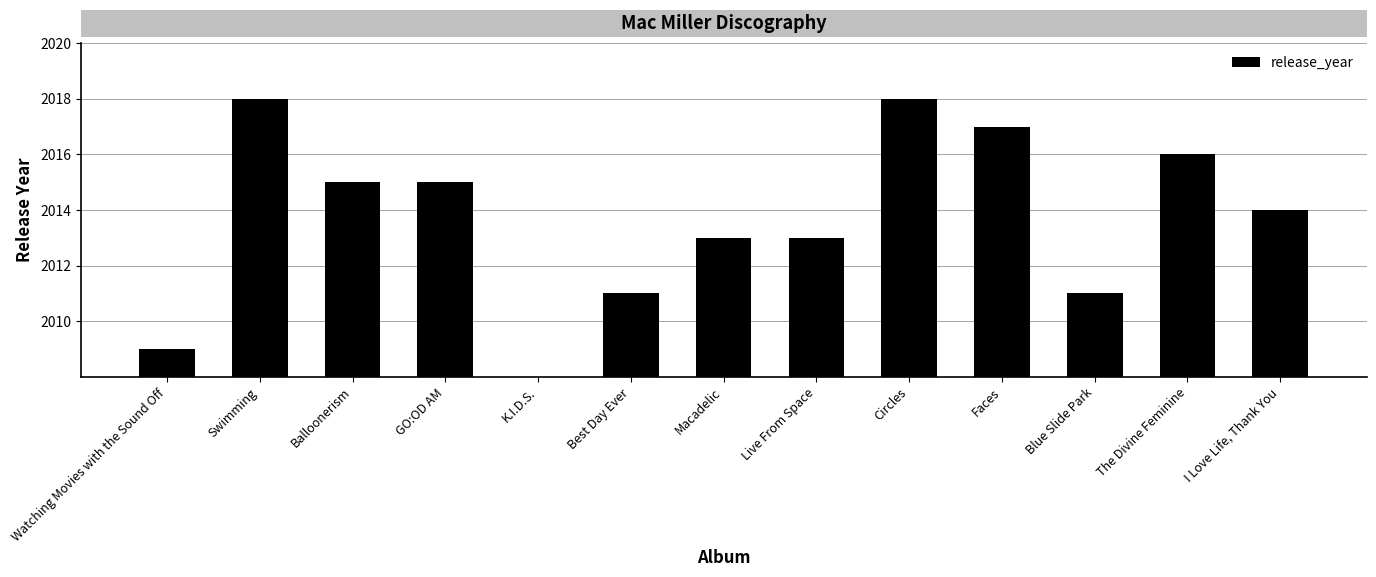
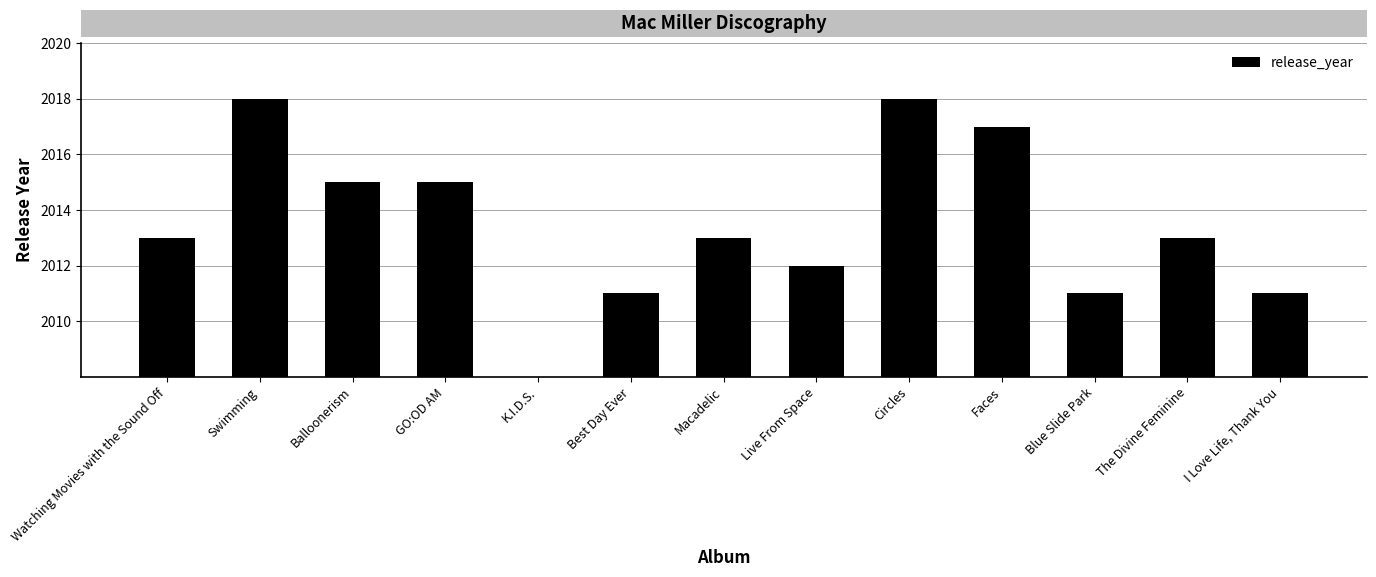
  {
-   "Watching Movies with the Sound Off": 2009,
+   "Watching Movies with the Sound Off": 2013,
    "Swimming": 2018,
    "Balloonerism": 2015,
    "GO:OD AM": 2015,
    "K.I.D.S.": 2008,
    "Best Day Ever": 2011,
    "Macadelic": 2013,
-   "Live From Space": 2013,
+   "Live From Space": 2012,
    "Circles": 2018,
    "Faces": 2017,
    "Blue Slide Park": 2011,
-   "The Divine Feminine": 2016,
-   "I Love Life, Thank You": 2014
+   "The Divine Feminine": 2013,
+   "I Love Life, Thank You": 2011
  }
